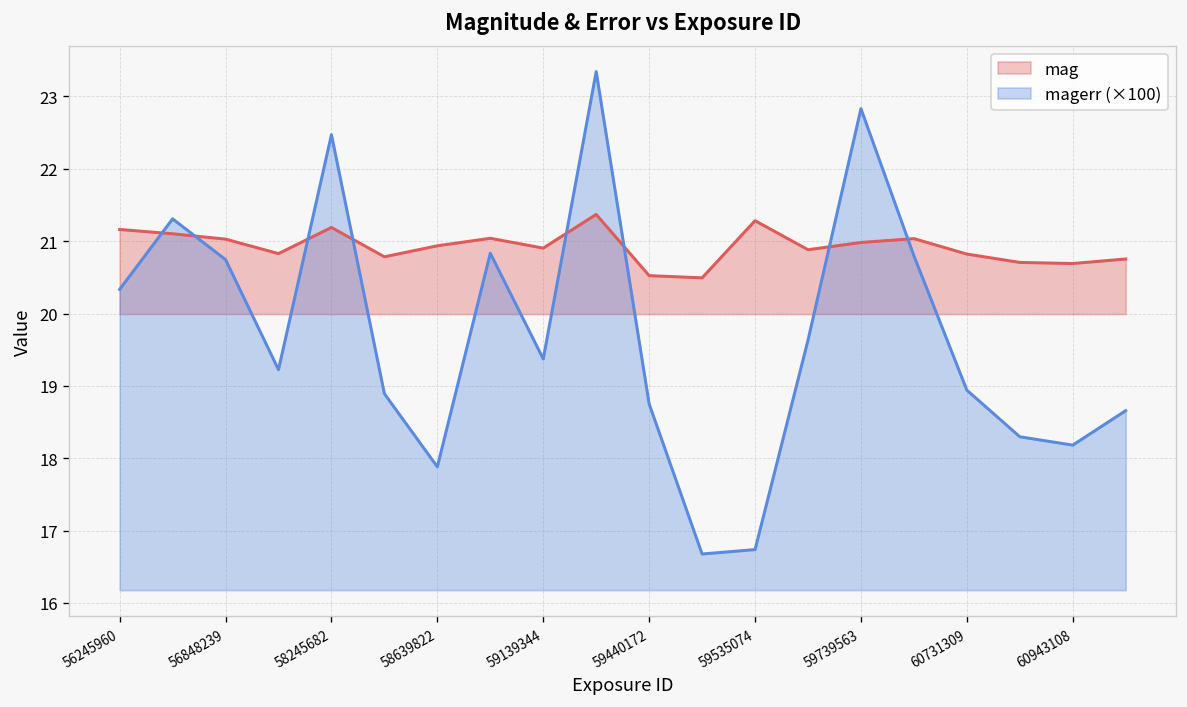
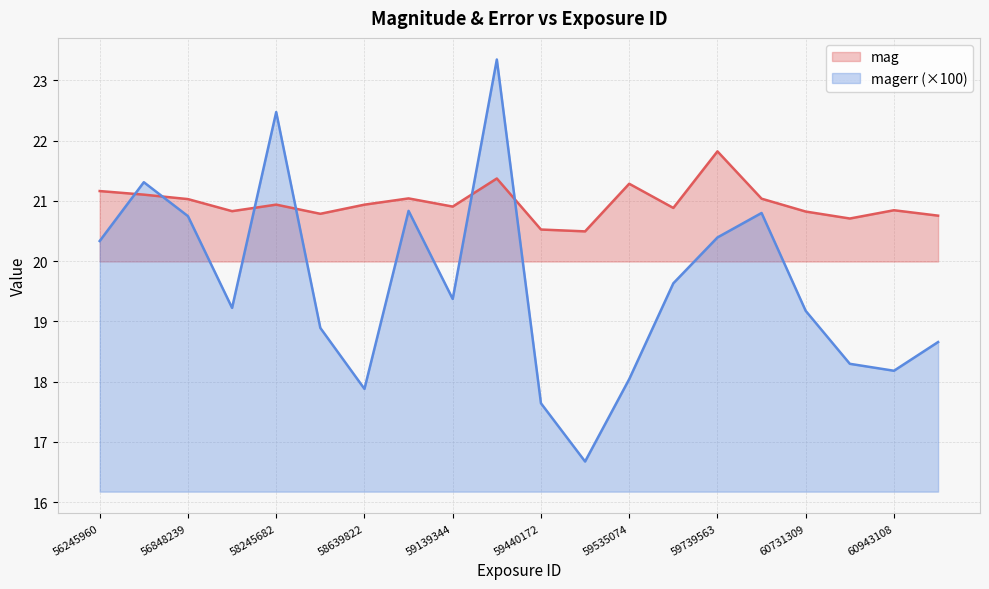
  {
    "mag": {
      "56245960": 21.2,
      "56848239": 21.0,
-     "58245682": 21.2,
+     "58245682": 20.9,
      "58639822": 20.9,
      "59139344": 20.9,
      "59440172": 20.5,
      "59535074": 21.3,
-     "59739563": 21.0,
+     "59739563": 21.8,
      "60731309": 20.8,
-     "60943108": 20.7
+     "60943108": 20.8
    },
    "magerr (×100)": {
      "56245960": 20.3,
      "56848239": 20.7,
      "58245682": 22.5,
      "58639822": 17.9,
      "59139344": 19.4,
-     "59440172": 18.8,
-     "59535074": 16.7,
-     "59739563": 22.8,
-     "60731309": 18.9,
+     "59440172": 17.6,
+     "59535074": 18.0,
+     "59739563": 20.4,
+     "60731309": 19.2,
      "60943108": 18.2
    }
  }
